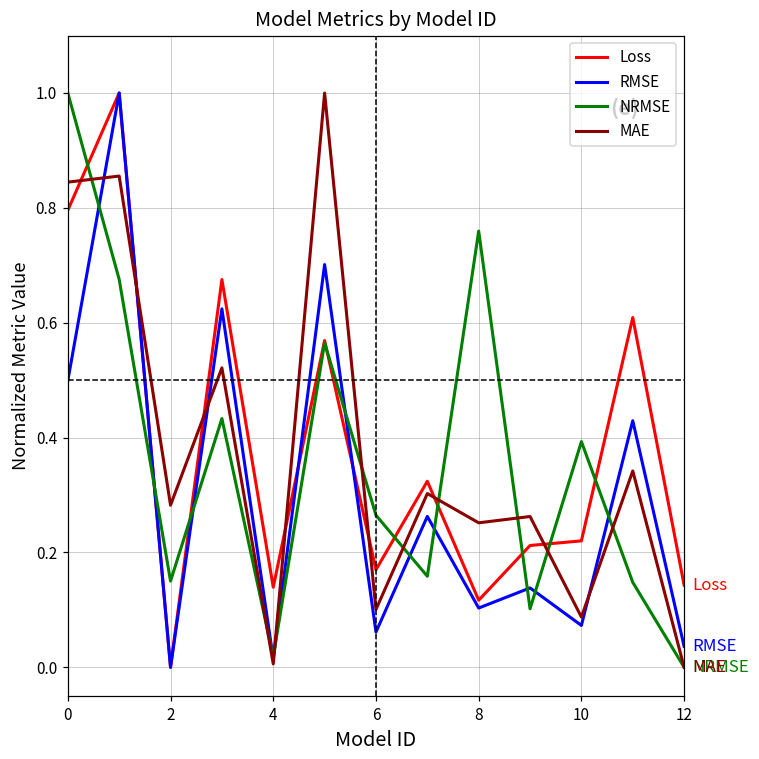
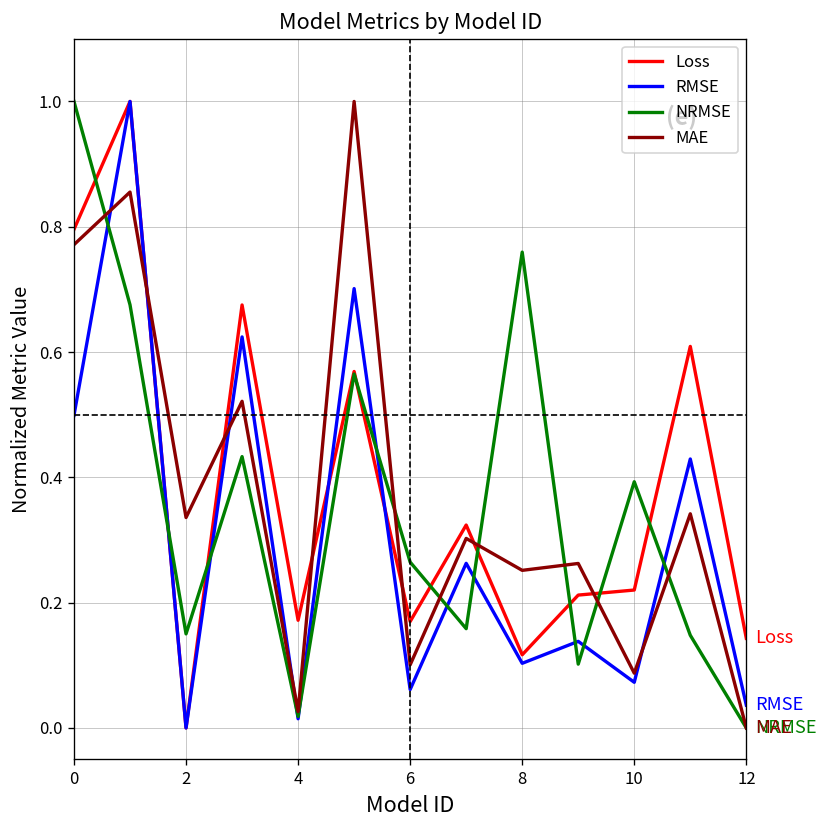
  {
    "Loss": {
      "0": 0.80,
-     "4": 0.14,
+     "4": 0.17,
      "6": 0.17,
      "8": 0.12,
      "10": 0.22,
      "12": 0.14
    },
    "RMSE": {
      "0": 0.50,
      "6": 0.06,
      "8": 0.10,
      "10": 0.07,
      "12": 0.04
    },
    "NRMSE": {
      "0": 1.00,
      "2": 0.15,
      "6": 0.26,
      "8": 0.76,
      "10": 0.39
    },
    "MAE": {
-     "0": 0.84,
-     "2": 0.28,
-     "4": 0.01,
+     "0": 0.77,
+     "2": 0.34,
+     "4": 0.03,
      "6": 0.10,
      "8": 0.25,
      "10": 0.09
    }
  }
